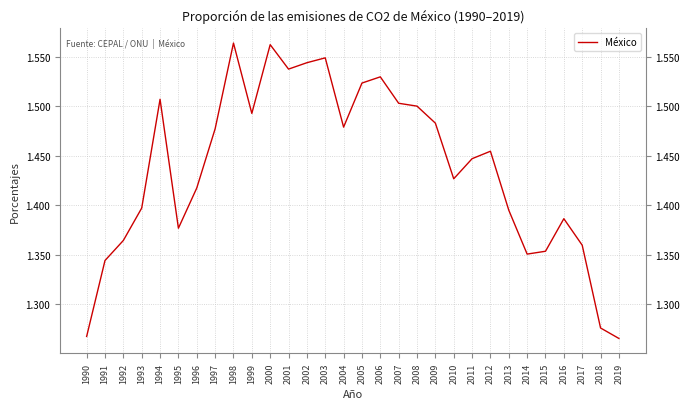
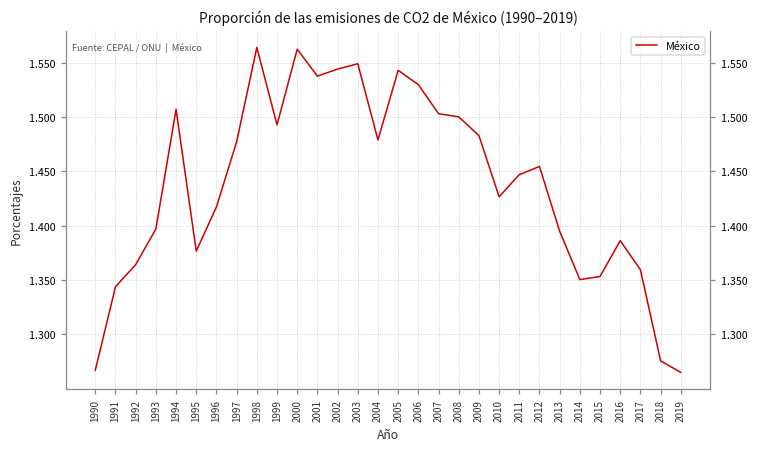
  {
    "1990": 1.27,
    "1991": 1.34,
    "1992": 1.36,
    "1993": 1.40,
    "1994": 1.51,
    "1995": 1.38,
    "1996": 1.42,
    "1997": 1.48,
    "1998": 1.56,
    "1999": 1.49,
    "2000": 1.56,
    "2001": 1.54,
    "2002": 1.54,
    "2003": 1.55,
    "2004": 1.48,
-   "2005": 1.52,
+   "2005": 1.54,
    "2006": 1.53,
    "2007": 1.50,
    "2008": 1.50,
    "2009": 1.48,
    "2010": 1.43,
    "2011": 1.45,
    "2012": 1.45,
    "2013": 1.39,
    "2014": 1.35,
    "2015": 1.35,
    "2016": 1.39,
    "2017": 1.36,
    "2018": 1.28,
    "2019": 1.27
  }
